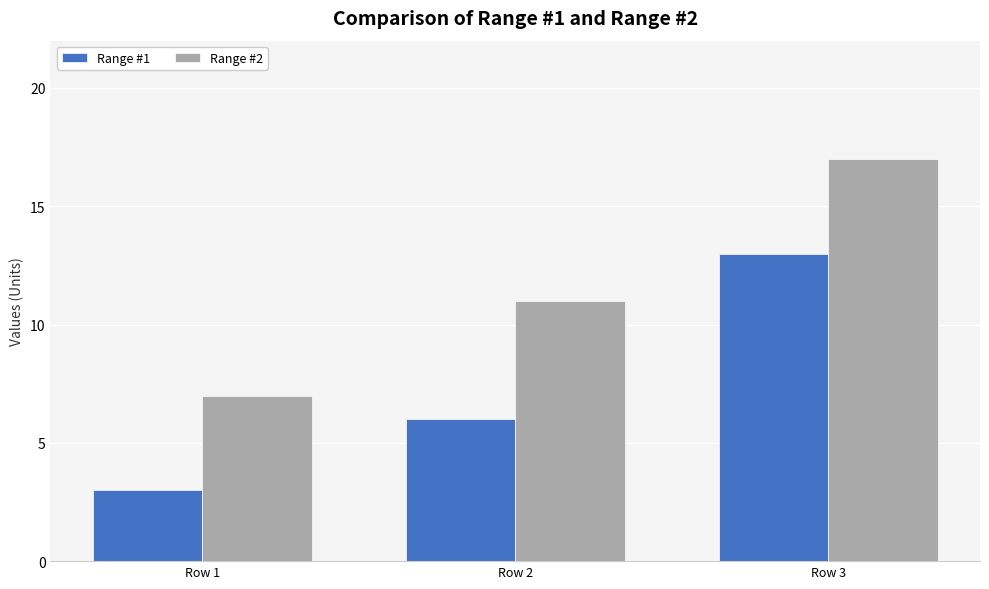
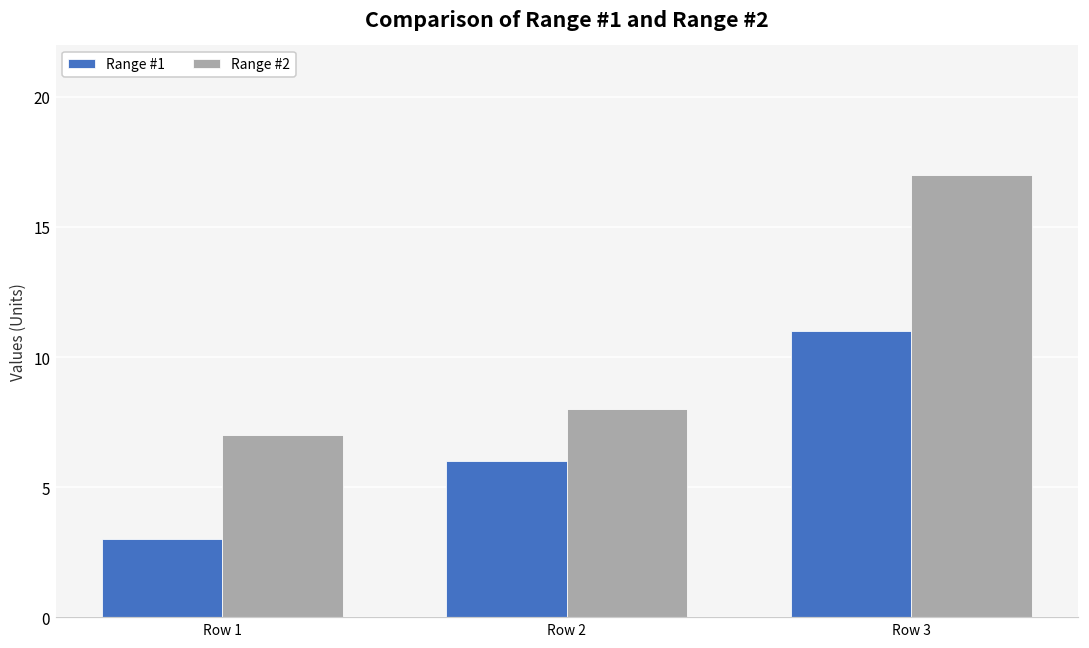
  {
    "Range #1": {
      "Row 1": 3,
      "Row 2": 6,
-     "Row 3": 13
+     "Row 3": 11
    },
    "Range #2": {
      "Row 1": 7,
-     "Row 2": 11,
+     "Row 2": 8,
      "Row 3": 17
    }
  }
